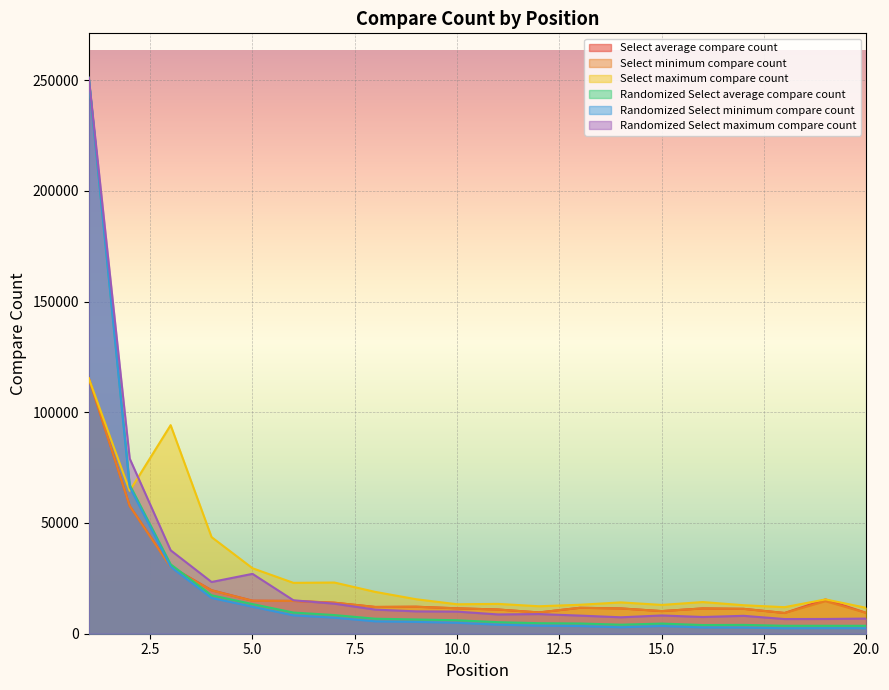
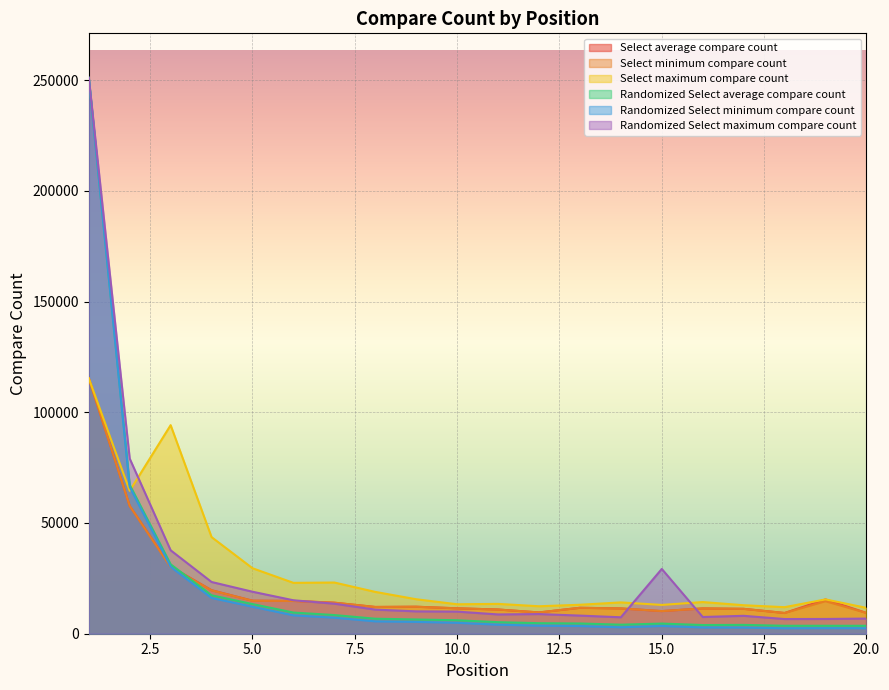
  {
    "Randomized Select average compare count": {
      "5.0": 13000
    },
    "Randomized Select minimum compare count": {
      "5.0": 12000
    },
    "Randomized Select maximum compare count": {
-     "5.0": 27000,
+     "5.0": 19000,
      "10.0": 10000,
-     "15.0": 8000,
+     "15.0": 29000,
      "20.0": 7000
    }
  }
